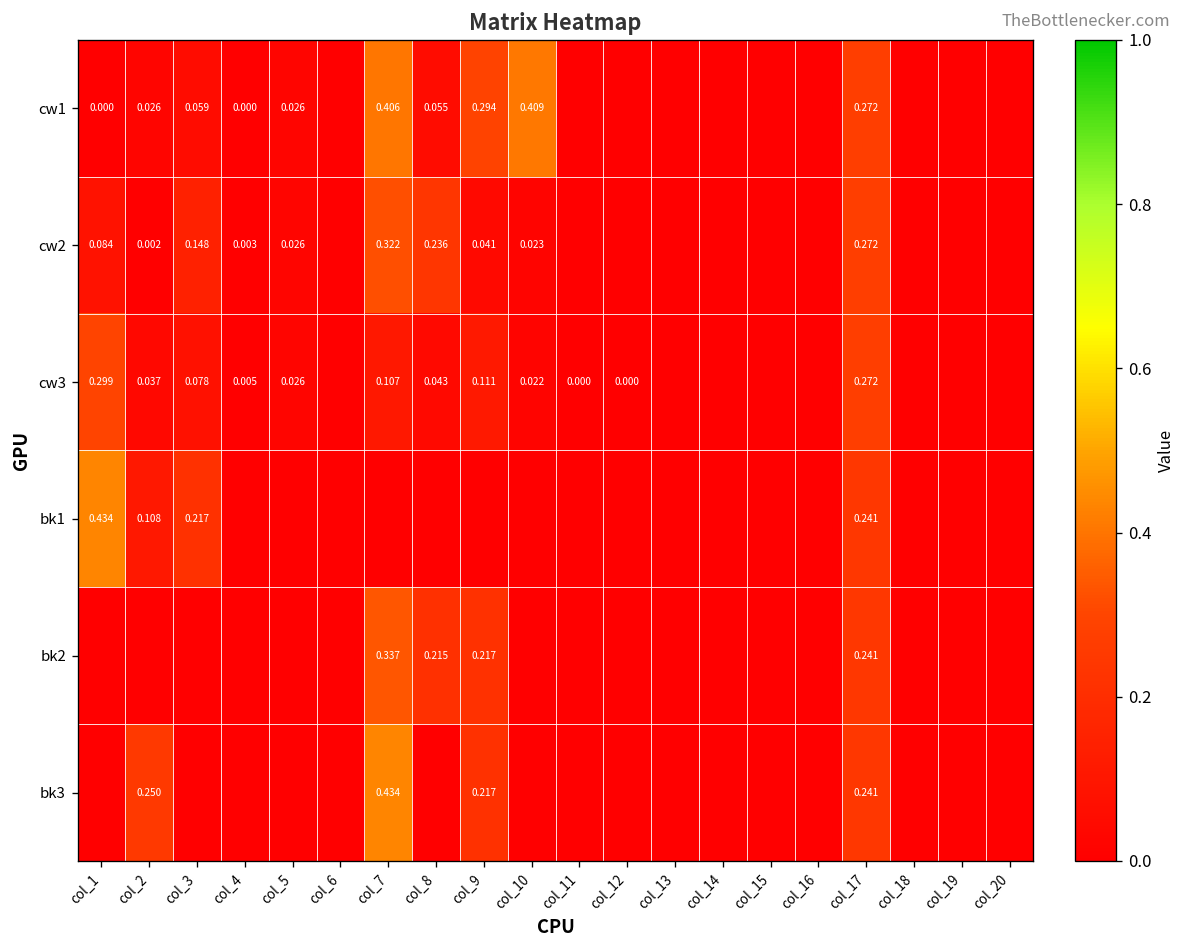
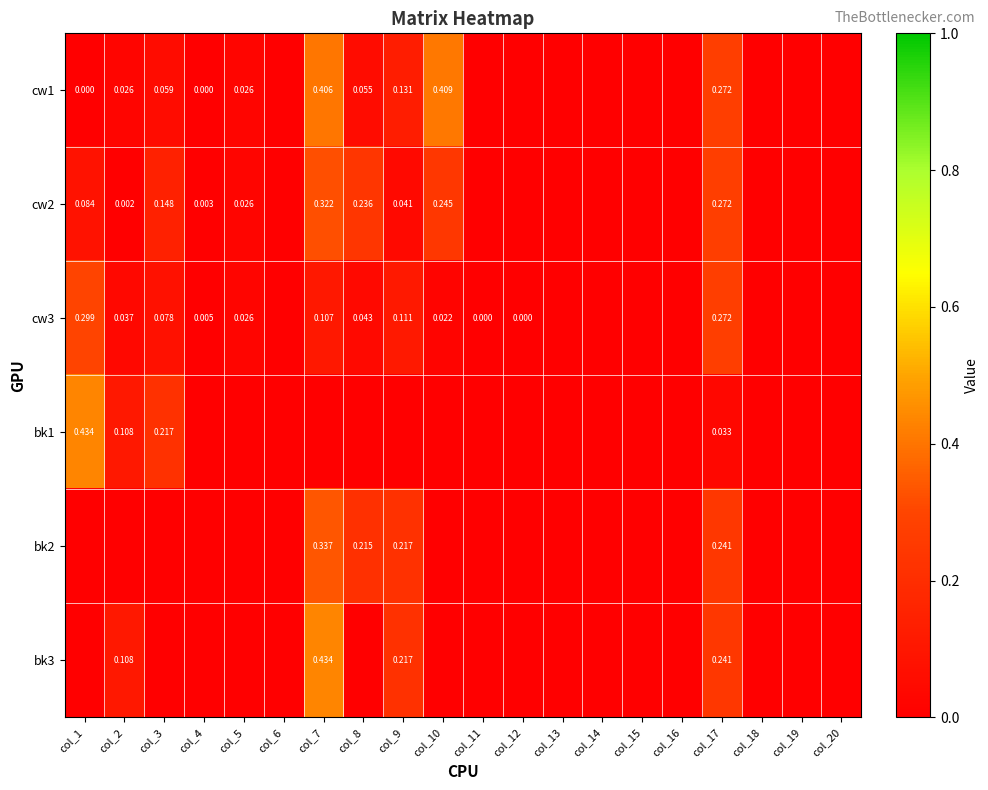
  {
    "cw1": {
      "col_1": 0.000,
      "col_2": 0.026,
      "col_3": 0.059,
      "col_4": 0.000,
      "col_5": 0.026,
      "col_7": 0.406,
      "col_8": 0.055,
-     "col_9": 0.294,
+     "col_9": 0.131,
      "col_10": 0.409,
      "col_17": 0.272
    },
    "cw2": {
      "col_1": 0.084,
      "col_2": 0.002,
      "col_3": 0.148,
      "col_4": 0.003,
      "col_5": 0.026,
      "col_7": 0.322,
      "col_8": 0.236,
      "col_9": 0.041,
-     "col_10": 0.023,
+     "col_10": 0.245,
      "col_17": 0.272
    },
    "cw3": {
      "col_1": 0.299,
      "col_2": 0.037,
      "col_3": 0.078,
      "col_4": 0.005,
      "col_5": 0.026,
      "col_7": 0.107,
      "col_8": 0.043,
      "col_9": 0.111,
      "col_10": 0.022,
      "col_11": 0.000,
      "col_12": 0.000,
      "col_17": 0.272
    },
    "bk1": {
      "col_1": 0.434,
      "col_2": 0.108,
      "col_3": 0.217,
-     "col_17": 0.241
+     "col_17": 0.033
    },
    "bk2": {
      "col_7": 0.337,
      "col_8": 0.215,
      "col_9": 0.217,
      "col_17": 0.241
    },
    "bk3": {
-     "col_2": 0.250,
+     "col_2": 0.108,
      "col_7": 0.434,
      "col_9": 0.217,
      "col_17": 0.241
    }
  }
